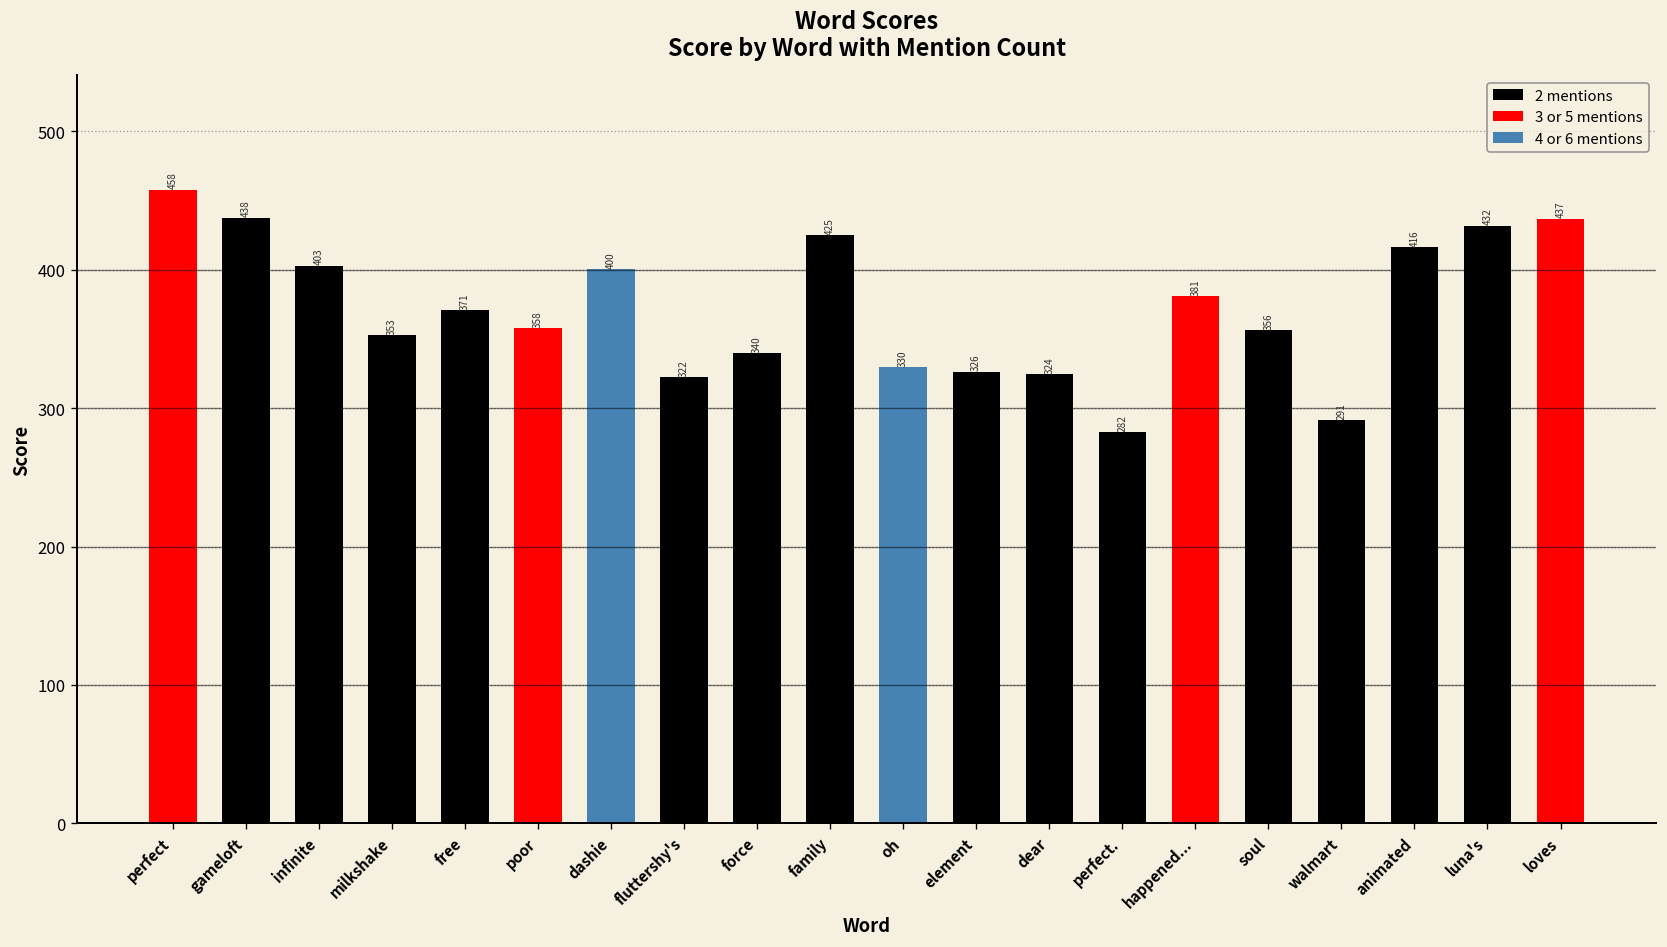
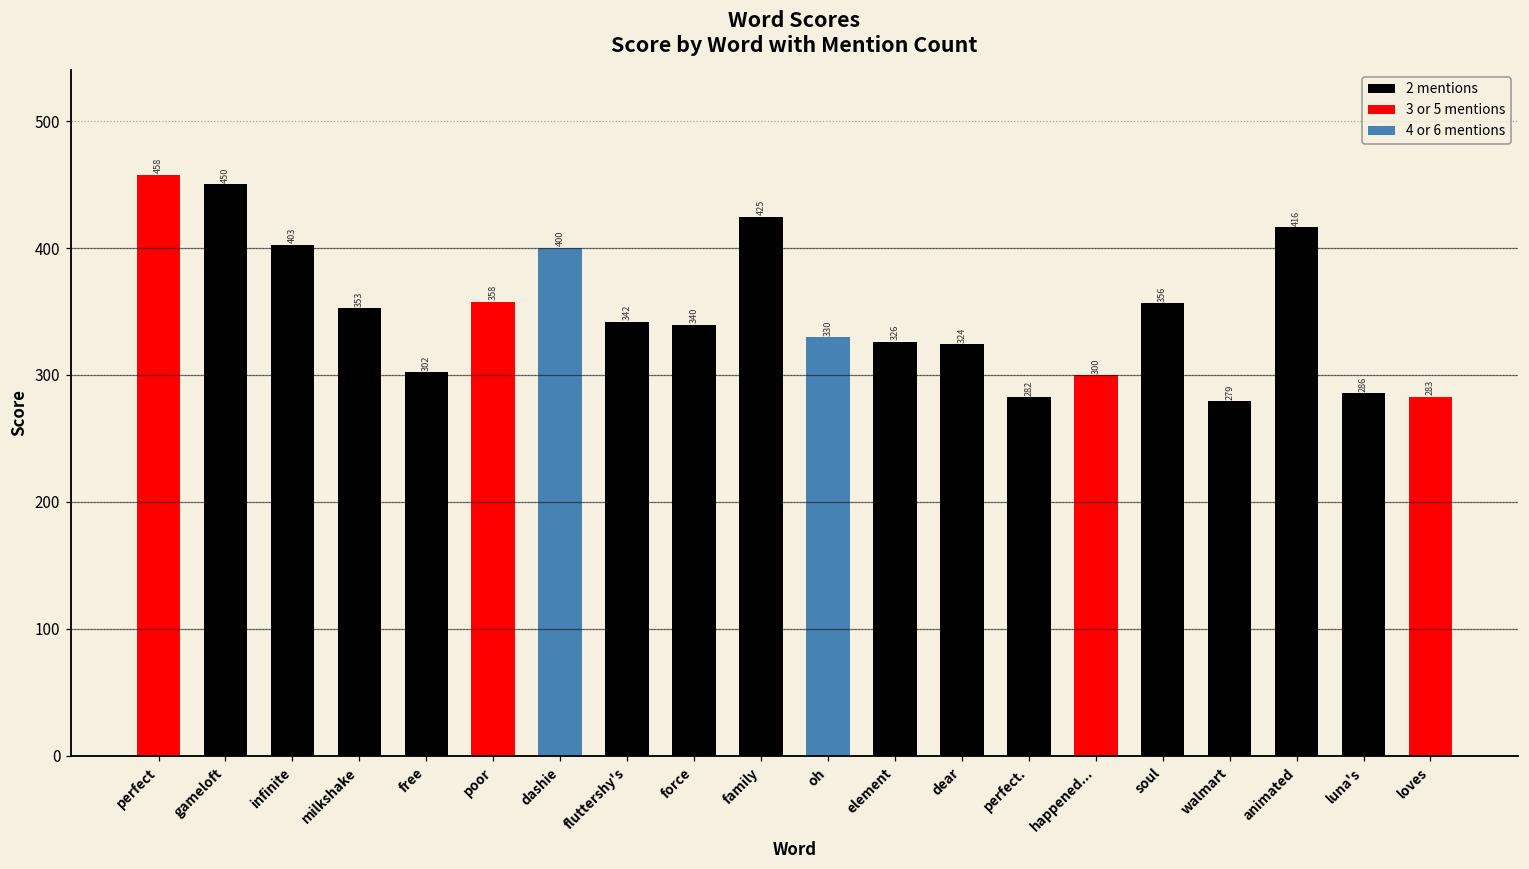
  {
    "perfect": 458,
-   "gameloft": 438,
+   "gameloft": 450,
    "infinite": 403,
    "milkshake": 353,
-   "free": 371,
+   "free": 302,
    "poor": 358,
    "dashie": 400,
-   "fluttershy's": 322,
+   "fluttershy's": 342,
    "force": 340,
    "family": 425,
    "oh": 330,
    "element": 326,
    "dear": 324,
    "perfect.": 282,
-   "happened...": 381,
+   "happened...": 300,
    "soul": 356,
-   "walmart": 291,
+   "walmart": 279,
    "animated": 416,
-   "luna's": 432,
-   "loves": 437
+   "luna's": 286,
+   "loves": 283
  }
